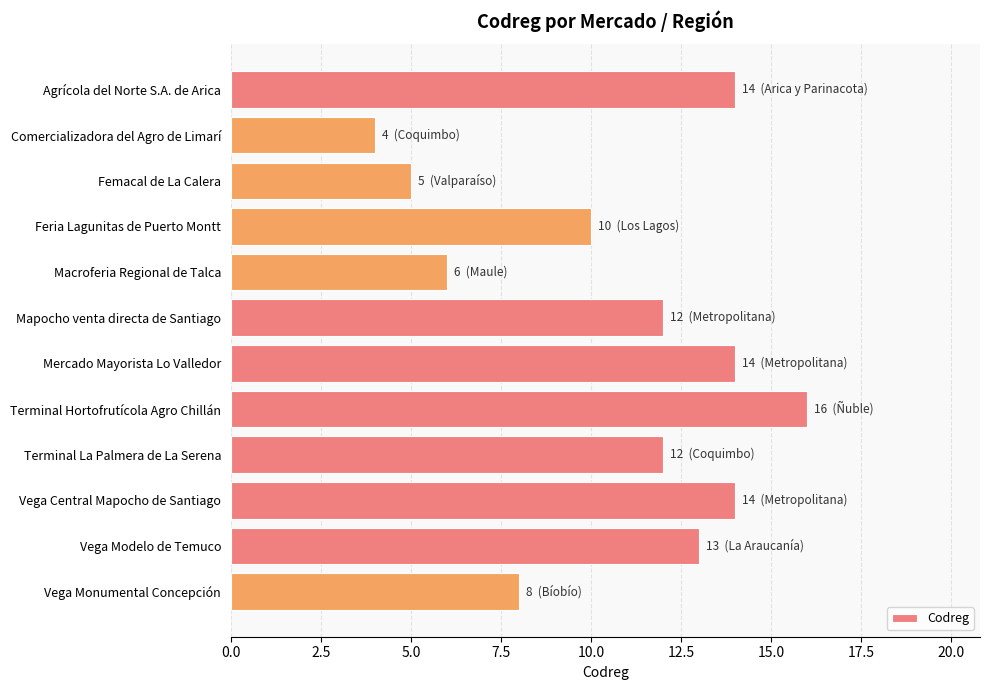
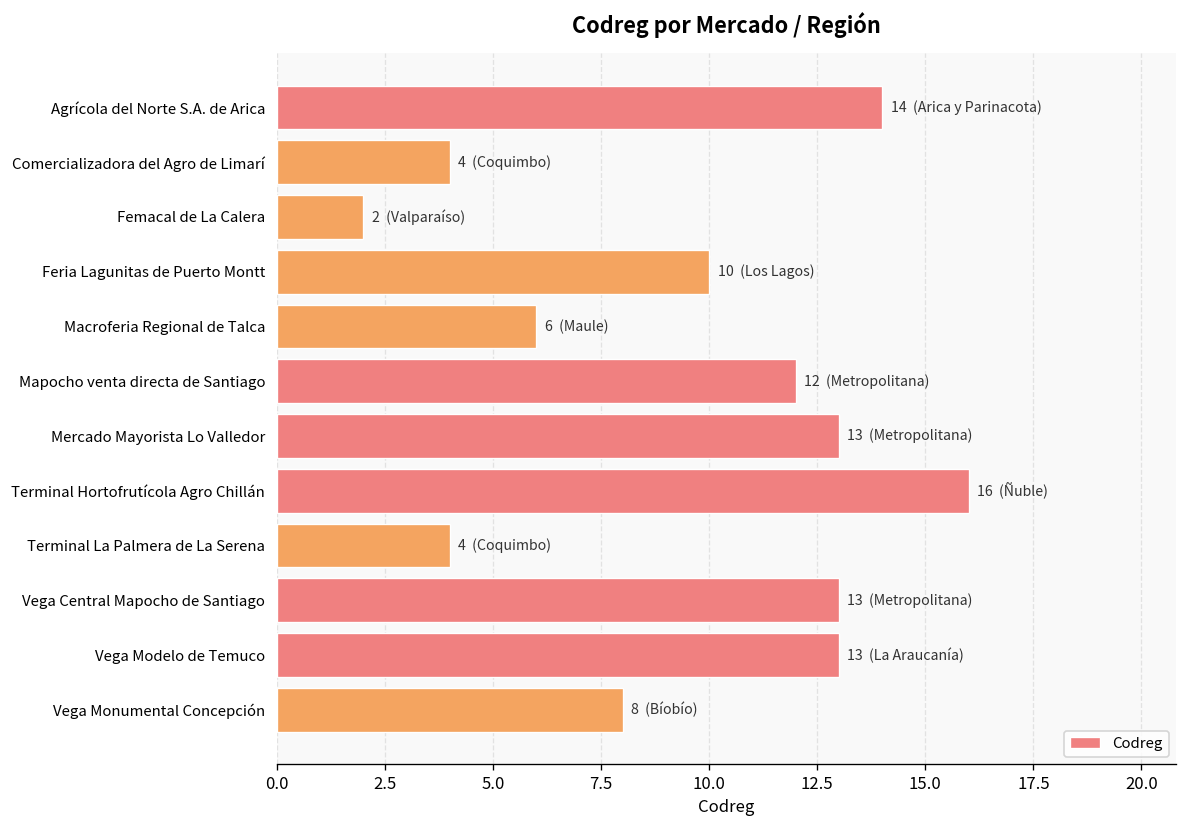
  {
    "Agrícola del Norte S.A. de Arica": 14,
    "Comercializadora del Agro de Limarí": 4,
-   "Femacal de La Calera": 5,
+   "Femacal de La Calera": 2,
    "Feria Lagunitas de Puerto Montt": 10,
    "Macroferia Regional de Talca": 6,
    "Mapocho venta directa de Santiago": 12,
-   "Mercado Mayorista Lo Valledor": 14,
+   "Mercado Mayorista Lo Valledor": 13,
    "Terminal Hortofrutícola Agro Chillán": 16,
-   "Terminal La Palmera de La Serena": 12,
-   "Vega Central Mapocho de Santiago": 14,
+   "Terminal La Palmera de La Serena": 4,
+   "Vega Central Mapocho de Santiago": 13,
    "Vega Modelo de Temuco": 13,
    "Vega Monumental Concepción": 8
  }
